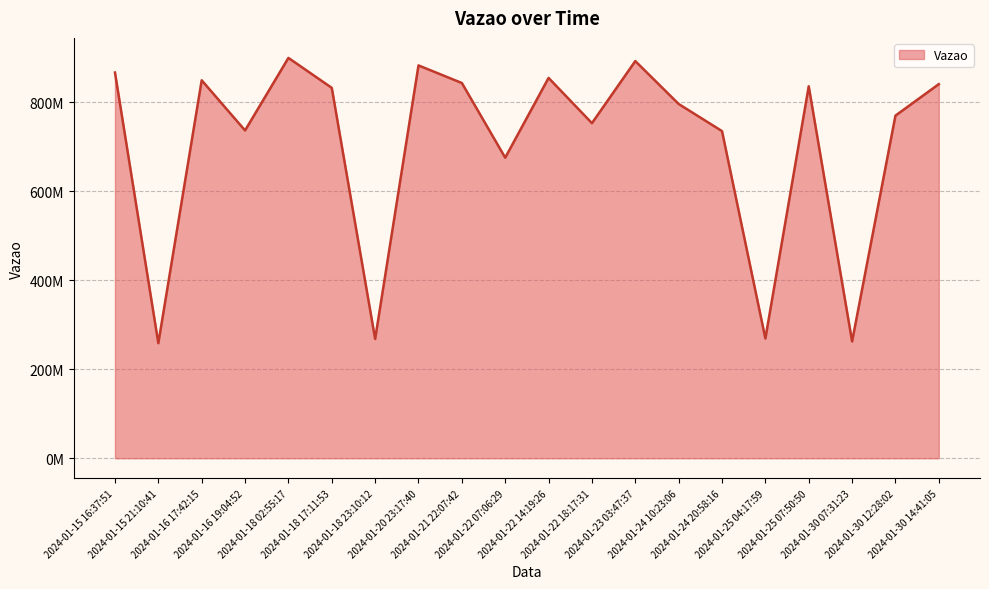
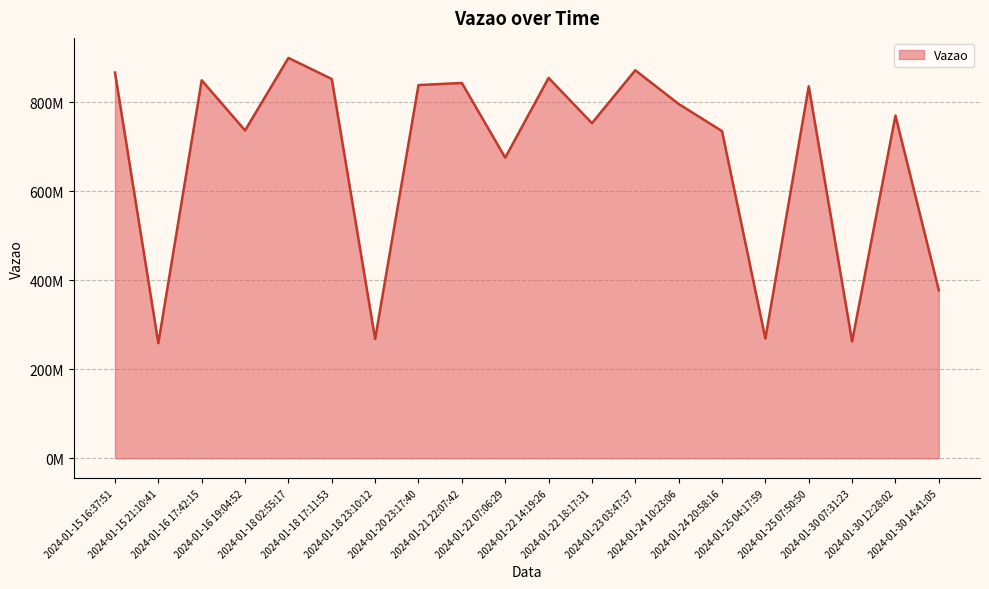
  {
    "2024-01-15 16:37:51": 870000000,
    "2024-01-15 21:10:41": 260000000,
    "2024-01-16 17:42:15": 850000000,
    "2024-01-16 19:04:52": 740000000,
    "2024-01-18 02:55:17": 900000000,
-   "2024-01-18 17:11:53": 830000000,
+   "2024-01-18 17:11:53": 850000000,
    "2024-01-18 23:10:12": 270000000,
-   "2024-01-20 23:17:40": 880000000,
+   "2024-01-20 23:17:40": 840000000,
    "2024-01-21 22:07:42": 840000000,
    "2024-01-22 07:06:29": 680000000,
    "2024-01-22 14:19:26": 850000000,
    "2024-01-22 18:17:31": 750000000,
-   "2024-01-23 03:47:37": 890000000,
+   "2024-01-23 03:47:37": 870000000,
    "2024-01-24 10:23:06": 800000000,
    "2024-01-24 20:58:16": 740000000,
    "2024-01-25 04:17:59": 270000000,
    "2024-01-25 07:50:50": 840000000,
    "2024-01-30 07:31:23": 260000000,
    "2024-01-30 12:28:02": 770000000,
-   "2024-01-30 14:41:05": 840000000
+   "2024-01-30 14:41:05": 380000000
  }
